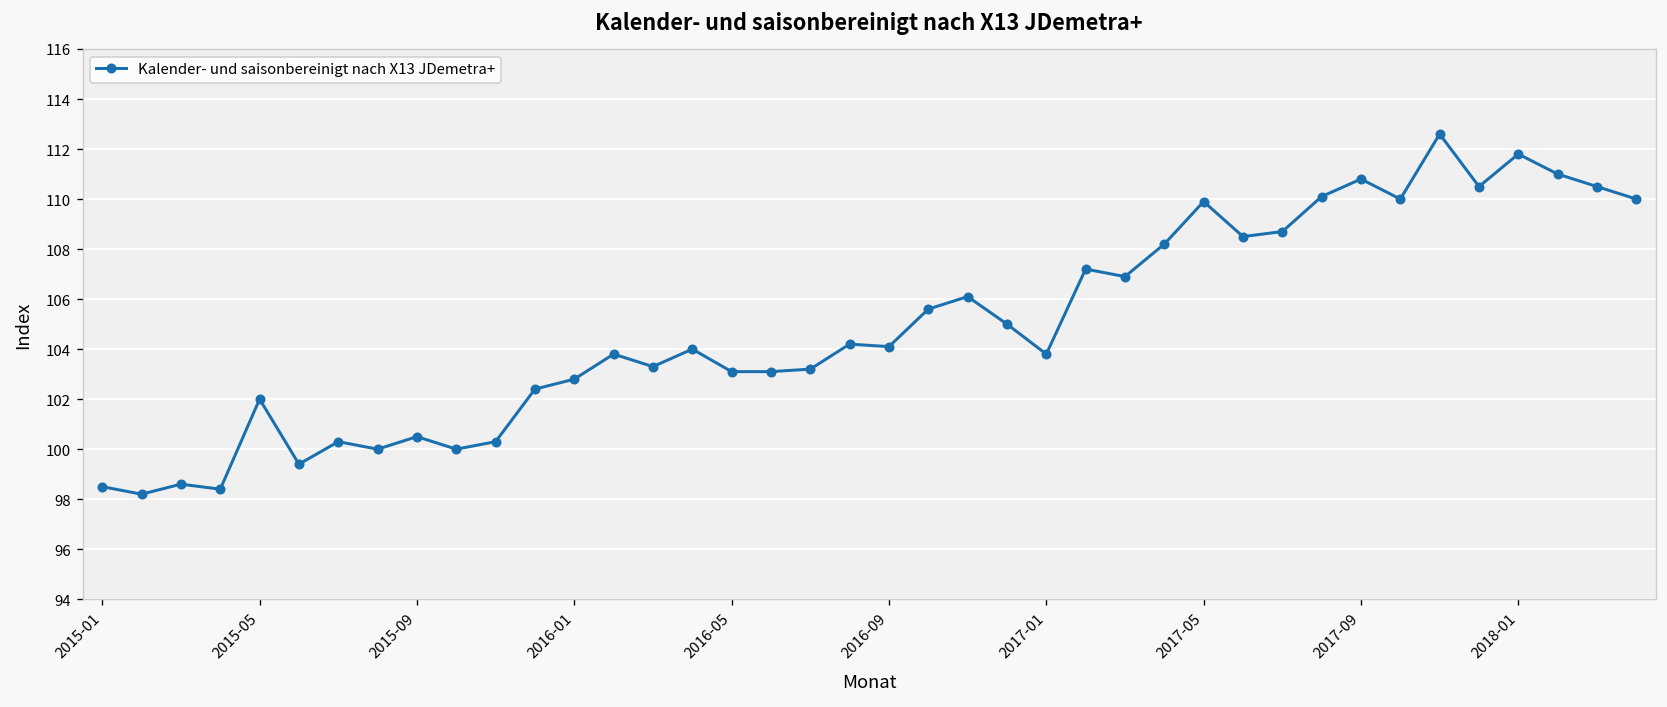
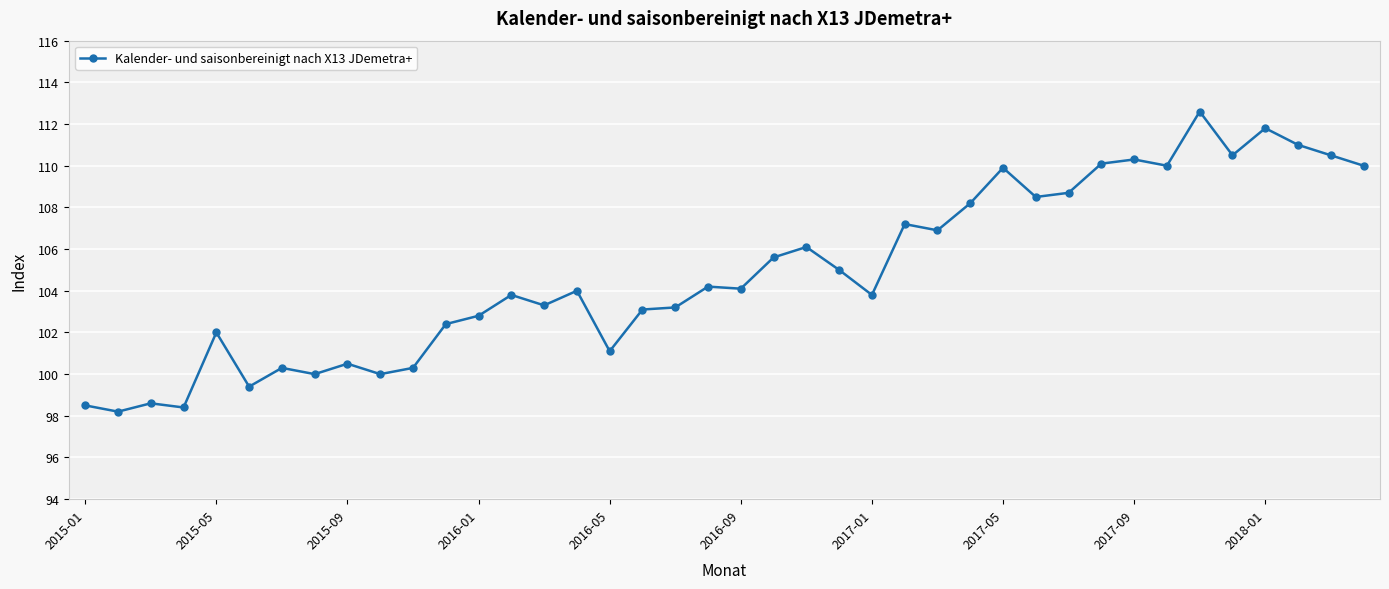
  {
    "2015-01": 98.5,
    "2015-05": 102.0,
    "2015-09": 100.5,
    "2016-01": 102.8,
-   "2016-05": 103.1,
+   "2016-05": 101.1,
    "2016-09": 104.1,
    "2017-01": 103.8,
    "2017-05": 109.9,
-   "2017-09": 110.8,
+   "2017-09": 110.3,
    "2018-01": 111.8
  }
